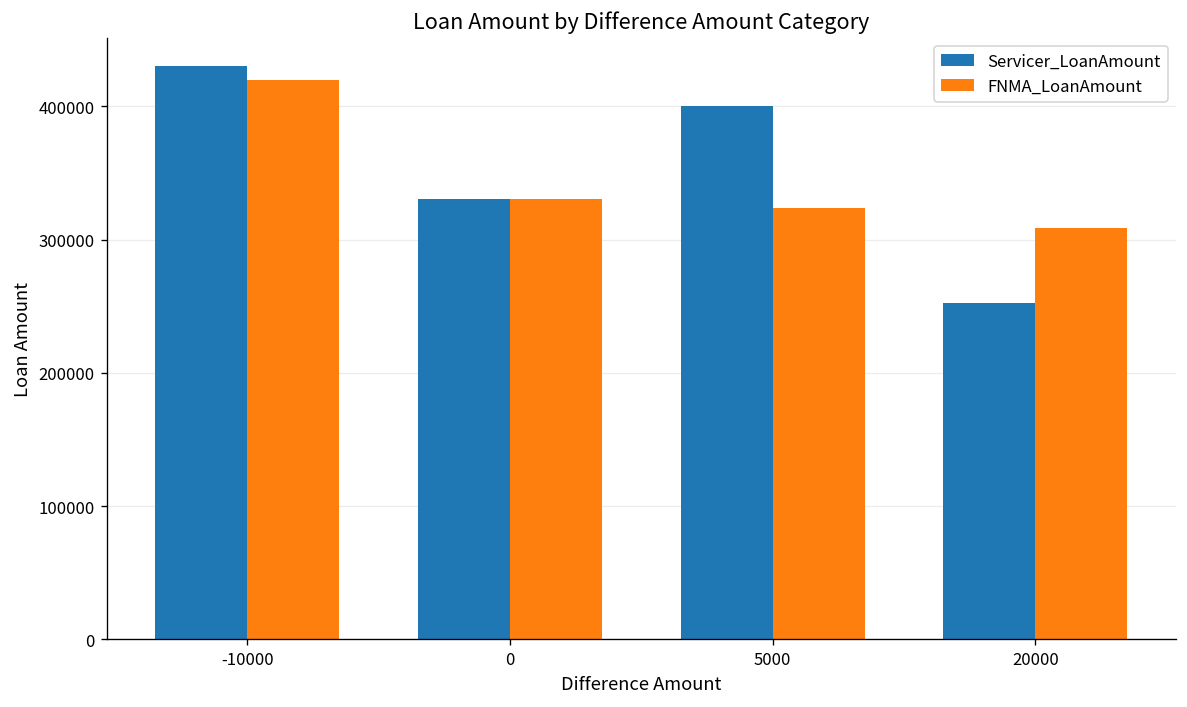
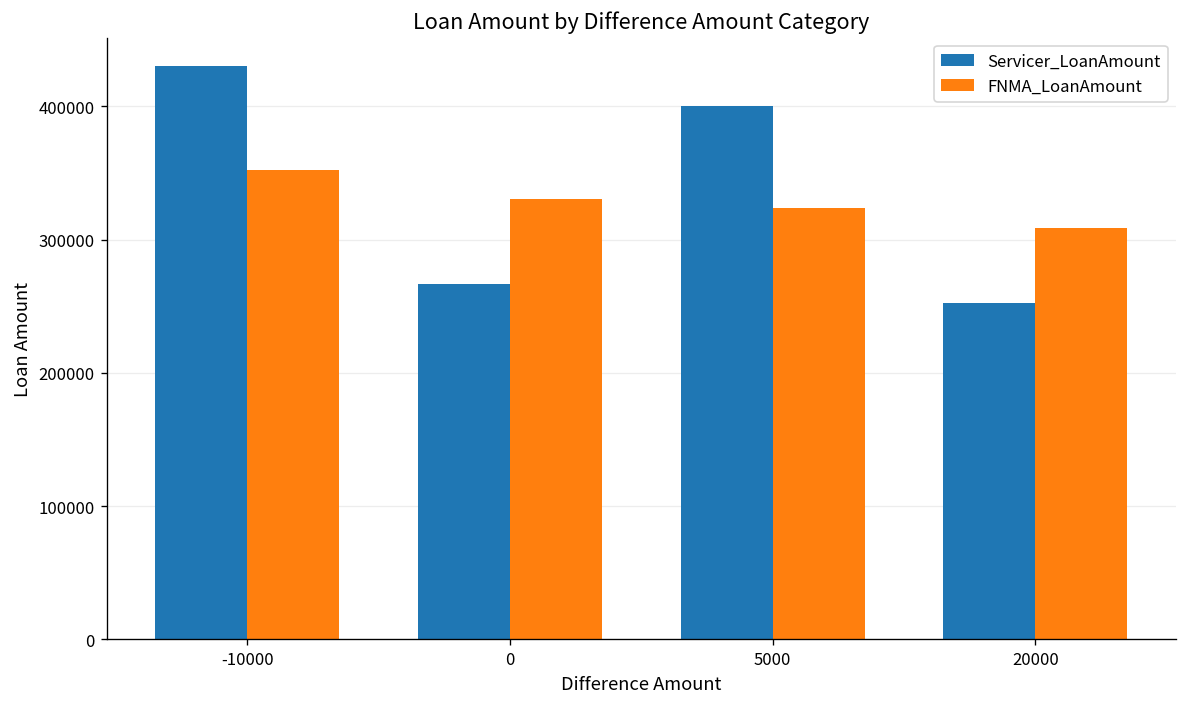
  {
    "Servicer_LoanAmount": {
      "-10000": 430000,
-     "0": 330000,
+     "0": 267000,
      "5000": 400000,
      "20000": 253000
    },
    "FNMA_LoanAmount": {
-     "-10000": 420000,
+     "-10000": 352000,
      "0": 330000,
      "5000": 324000,
      "20000": 309000
    }
  }
